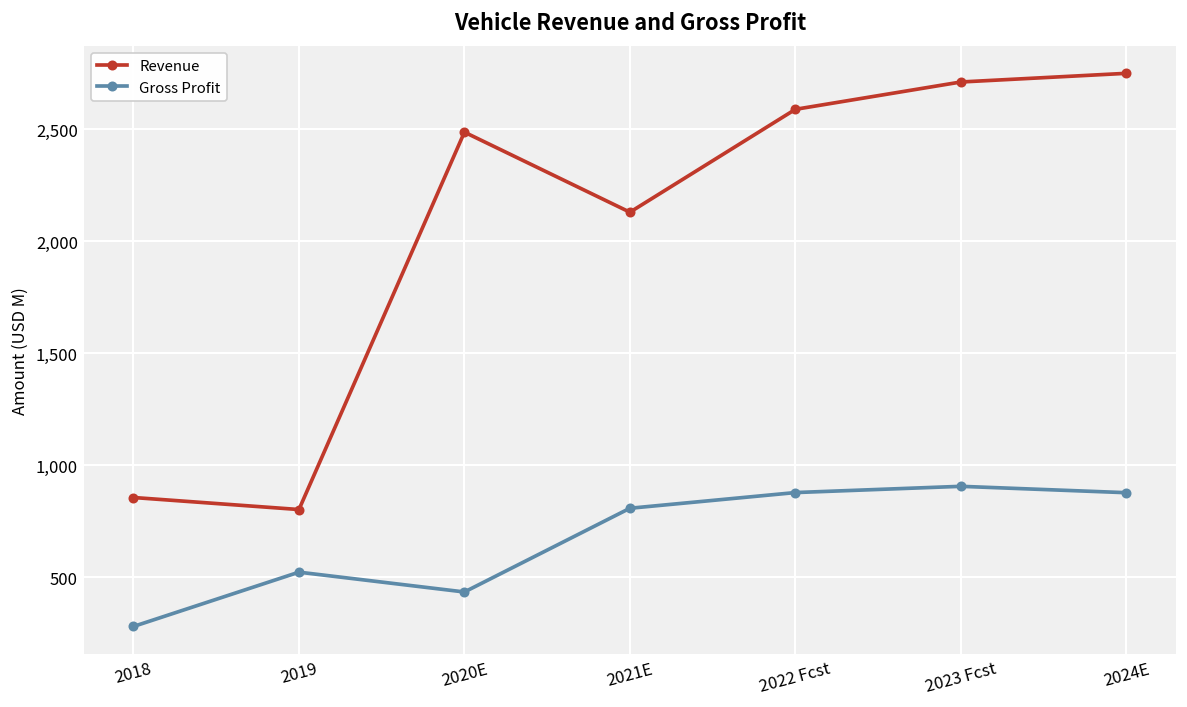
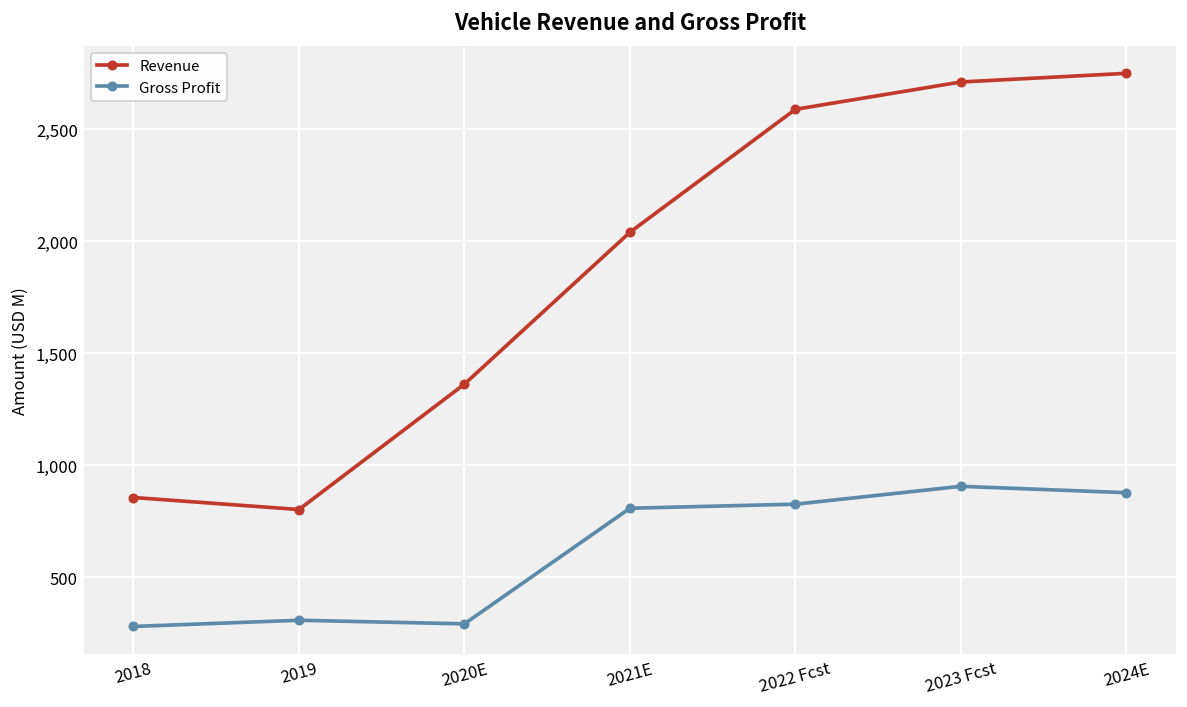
  {
    "Revenue": {
      "2018": "860",
      "2019": "800",
-     "2020E": "2,490",
-     "2021E": "2,130",
+     "2020E": "1,360",
+     "2021E": "2,040",
      "2022 Fcst": "2,590",
      "2023 Fcst": "2,710",
      "2024E": "2,750"
    },
    "Gross Profit": {
      "2018": "280",
-     "2019": "520",
-     "2020E": "430",
+     "2019": "310",
+     "2020E": "290",
      "2021E": "810",
-     "2022 Fcst": "880",
+     "2022 Fcst": "830",
      "2023 Fcst": "910",
      "2024E": "880"
    }
  }
